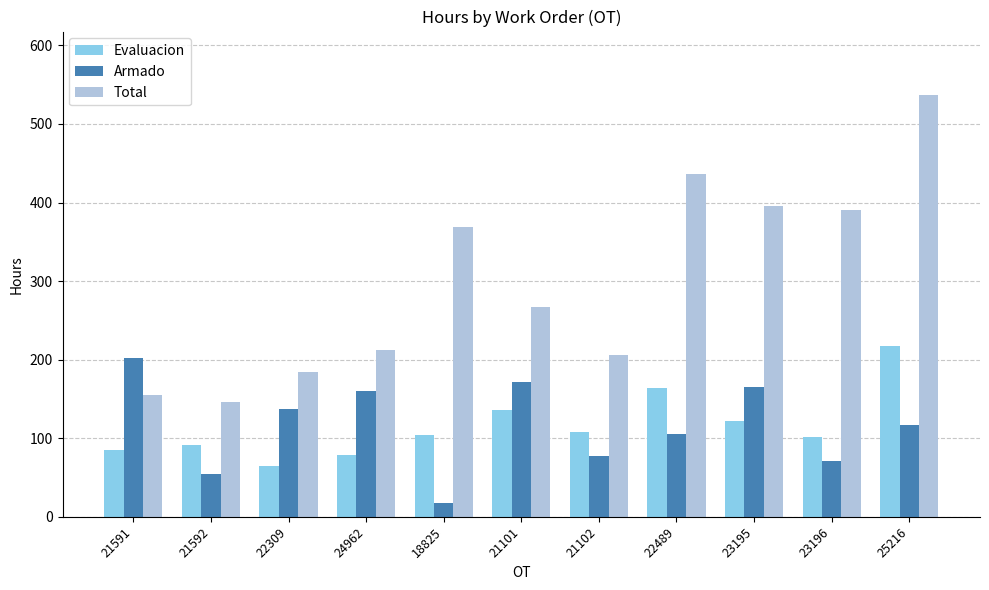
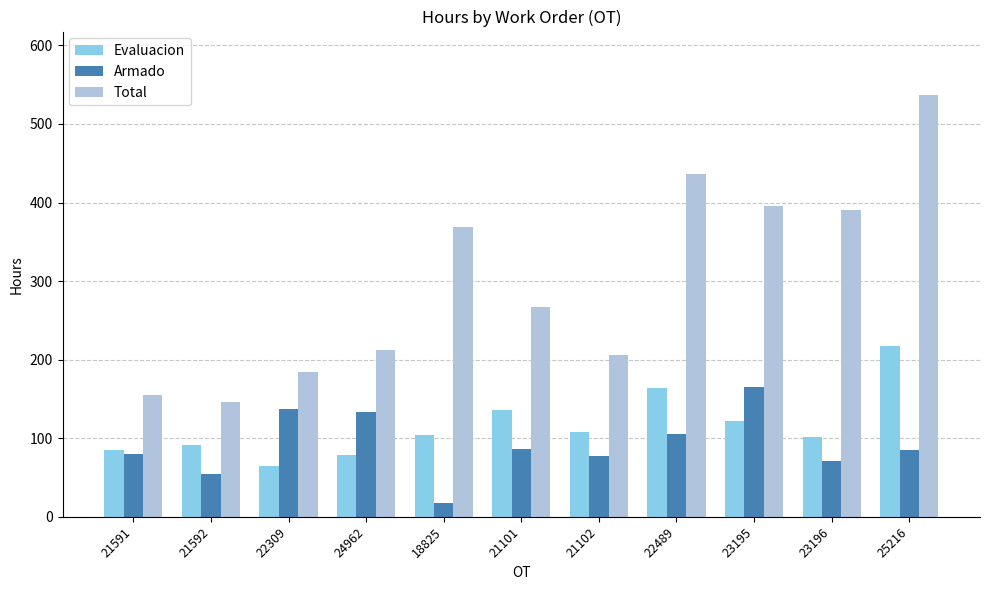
  {
    "Armado": {
-     "21591": 200,
+     "21591": 80,
      "21592": 50,
      "22309": 140,
-     "24962": 160,
+     "24962": 130,
      "18825": 20,
-     "21101": 170,
+     "21101": 90,
      "21102": 80,
      "22489": 110,
      "23195": 170,
      "23196": 70,
-     "25216": 120
+     "25216": 90
    }
  }
